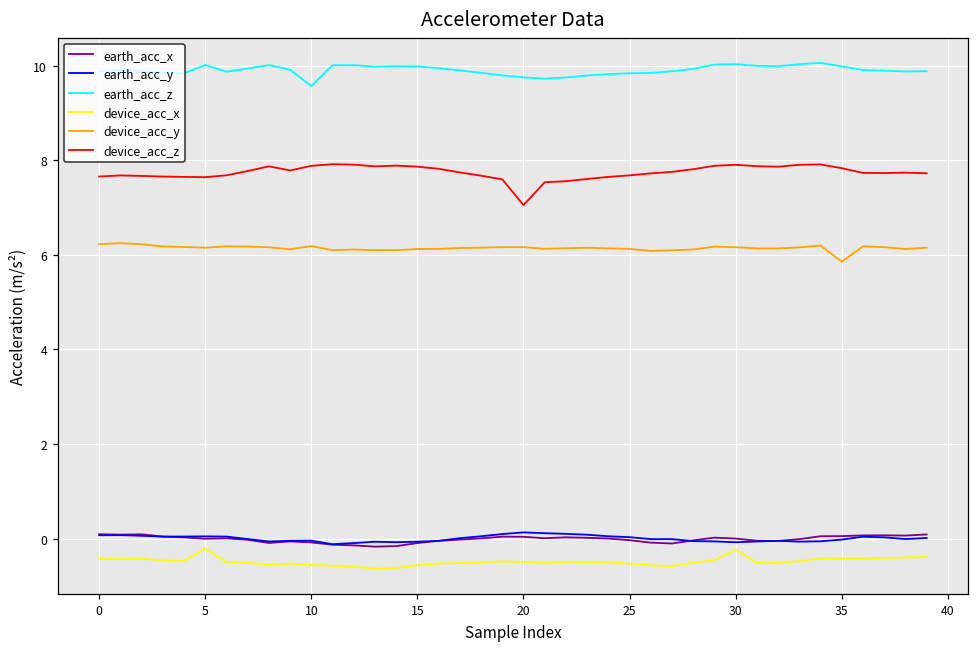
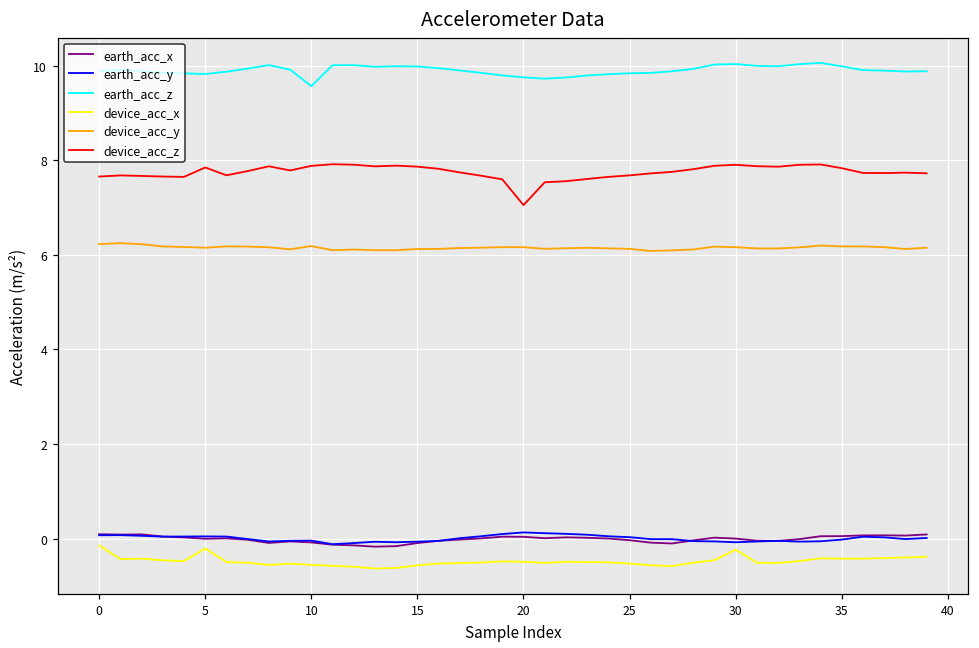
  {
    "earth_acc_x": {
      "20": 0.0,
      "25": 0.0,
      "30": 0.0,
      "35": 0.1
    },
    "earth_acc_y": {
      "20": 0.1,
      "25": 0.0,
      "30": -0.1,
      "35": 0.0
    },
    "earth_acc_z": {
-     "5": 10.0,
+     "5": 9.8,
      "10": 9.6,
      "15": 10.0,
      "20": 9.8,
      "25": 9.8,
      "30": 10.0,
      "35": 10.0
    },
    "device_acc_x": {
-     "0": -0.4,
+     "0": -0.1,
      "5": -0.2,
      "10": -0.6,
      "15": -0.6,
      "20": -0.5,
      "25": -0.5,
      "30": -0.2,
      "35": -0.4
    },
    "device_acc_y": {
      "0": 6.2,
      "5": 6.2,
      "10": 6.2,
      "15": 6.1,
      "20": 6.2,
      "25": 6.1,
      "30": 6.2,
-     "35": 5.9
+     "35": 6.2
    },
    "device_acc_z": {
      "0": 7.7,
-     "5": 7.6,
+     "5": 7.8,
      "10": 7.9,
      "15": 7.9,
      "20": 7.1,
      "25": 7.7,
      "30": 7.9,
      "35": 7.8
    }
  }
